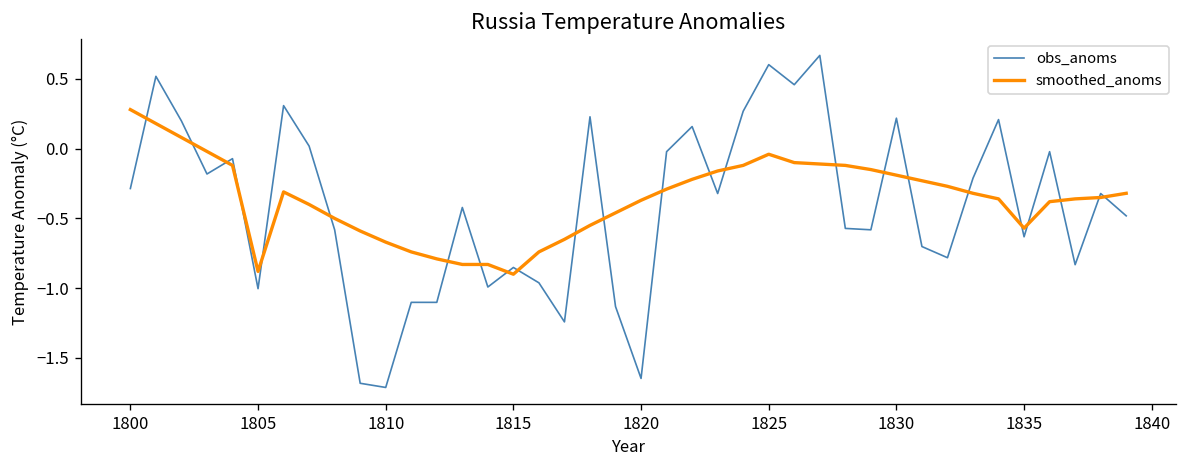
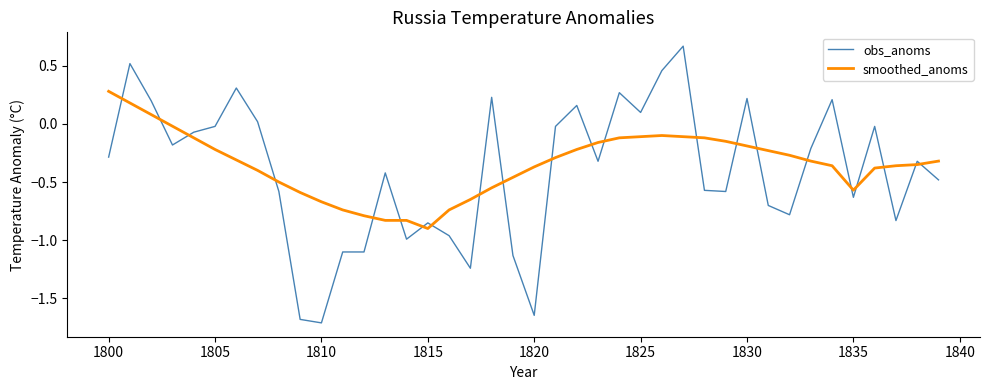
  {
    "obs_anoms": {
      "1800": -0.29,
-     "1805": -1.00,
+     "1805": -0.02,
      "1810": -1.71,
      "1815": -0.85,
      "1820": -1.65,
-     "1825": 0.60,
+     "1825": 0.10,
      "1830": 0.22,
      "1835": -0.63
    },
    "smoothed_anoms": {
      "1800": 0.28,
-     "1805": -0.88,
+     "1805": -0.22,
      "1810": -0.67,
      "1815": -0.90,
      "1820": -0.37,
-     "1825": -0.04,
+     "1825": -0.11,
      "1830": -0.19,
      "1835": -0.57
    }
  }
